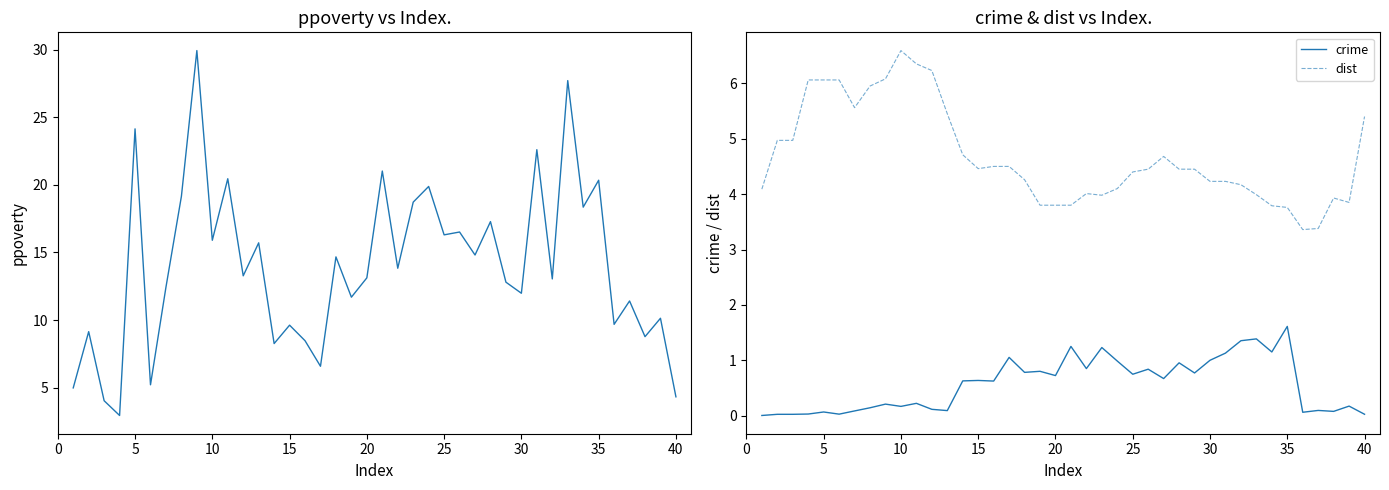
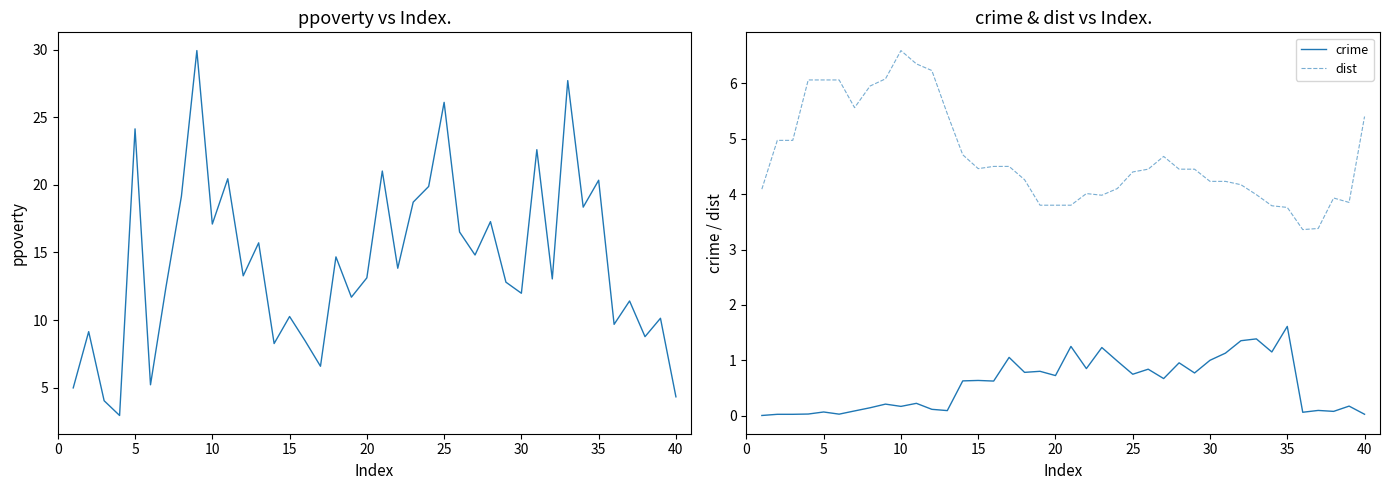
  {
    "ppoverty vs Index.": {
      "5": 24.1,
-     "10": 15.9,
-     "15": 9.6,
+     "10": 17.1,
+     "15": 10.3,
      "20": 13.1,
-     "25": 16.3,
+     "25": 26.1,
      "30": 12.0,
      "35": 20.3,
      "40": 4.3
    }
  }
